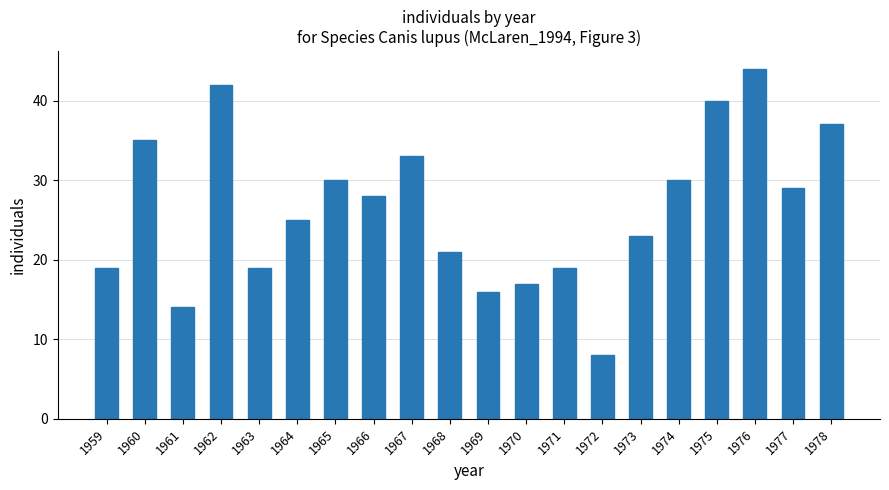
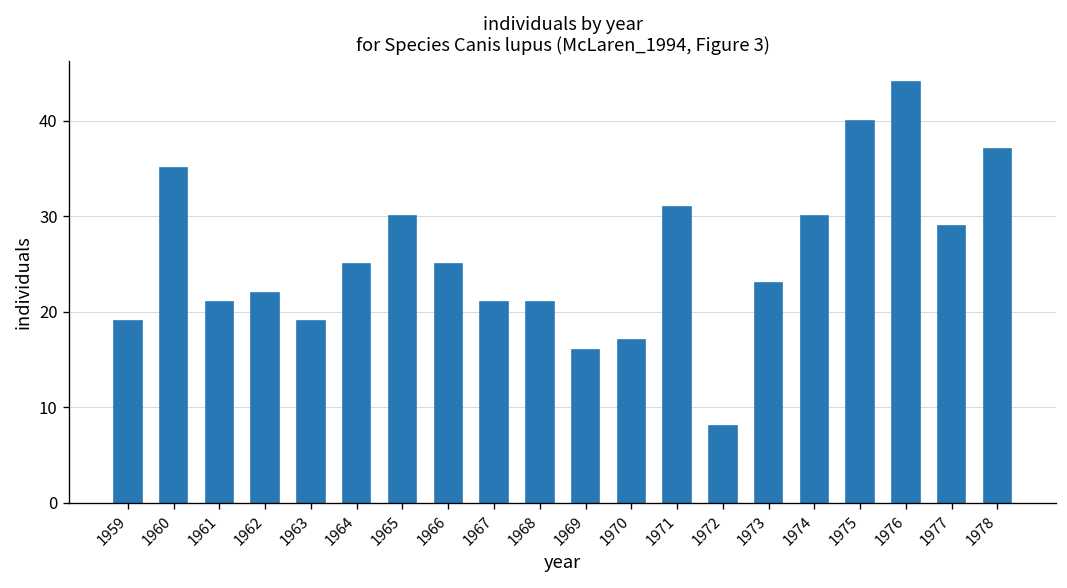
  {
    "1959": 19,
    "1960": 35,
-   "1961": 14,
-   "1962": 42,
+   "1961": 21,
+   "1962": 22,
    "1963": 19,
    "1964": 25,
    "1965": 30,
-   "1966": 28,
-   "1967": 33,
+   "1966": 25,
+   "1967": 21,
    "1968": 21,
    "1969": 16,
    "1970": 17,
-   "1971": 19,
+   "1971": 31,
    "1972": 8,
    "1973": 23,
    "1974": 30,
    "1975": 40,
    "1976": 44,
    "1977": 29,
    "1978": 37
  }
